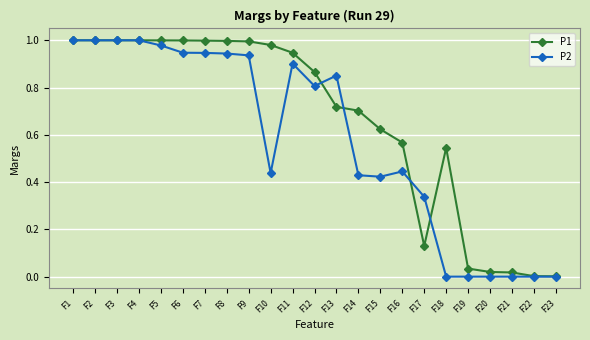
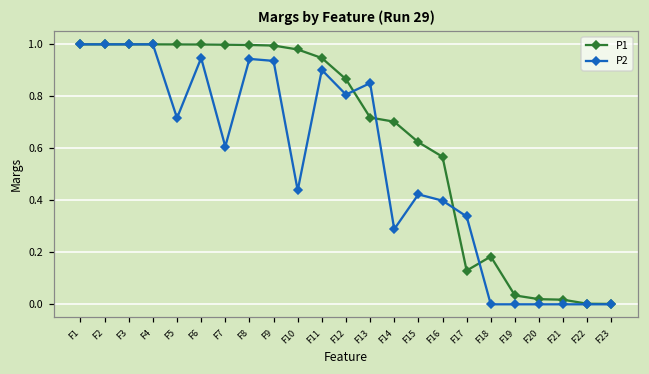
  {
    "P1": {
      "F5": 1.00,
      "F6": 1.00,
      "F7": 1.00,
      "F8": 1.00,
      "F9": 1.00,
      "F10": 0.98,
      "F11": 0.95,
      "F12": 0.87,
      "F13": 0.72,
      "F14": 0.70,
      "F15": 0.62,
      "F16": 0.57,
      "F17": 0.13,
-     "F18": 0.54,
+     "F18": 0.18,
      "F19": 0.03,
      "F20": 0.02,
      "F21": 0.02
    },
    "P2": {
-     "F5": 0.98,
+     "F5": 0.72,
      "F6": 0.95,
-     "F7": 0.95,
+     "F7": 0.61,
      "F8": 0.94,
      "F9": 0.94,
      "F10": 0.44,
      "F11": 0.90,
      "F12": 0.81,
      "F13": 0.85,
-     "F14": 0.43,
+     "F14": 0.29,
      "F15": 0.42,
-     "F16": 0.45,
+     "F16": 0.40,
      "F17": 0.34,
      "F18": 0.00,
      "F19": 0.00,
      "F20": 0.00,
      "F21": 0.00
    }
  }
